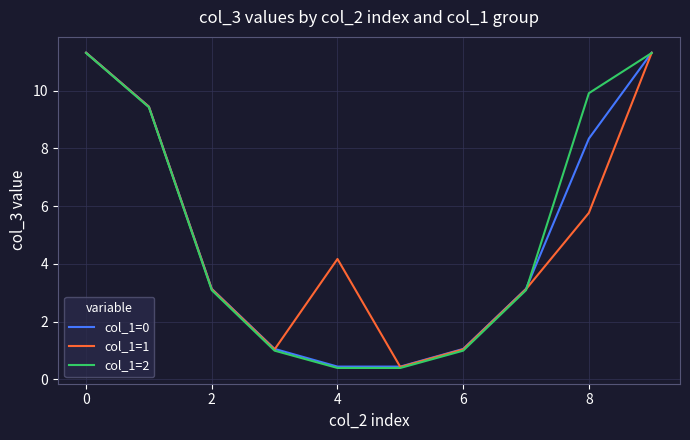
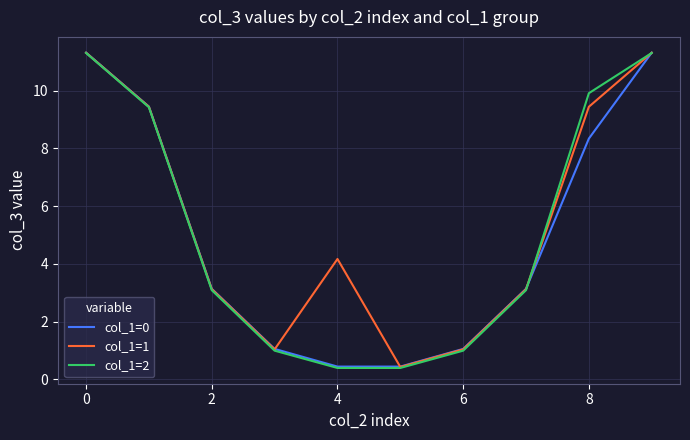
  {
    "col_1=0": {
      "8": 8.3
    },
    "col_1=1": {
      "4": 4.2,
-     "8": 5.8
+     "8": 9.4
    },
    "col_1=2": {
      "8": 9.9
    }
  }
